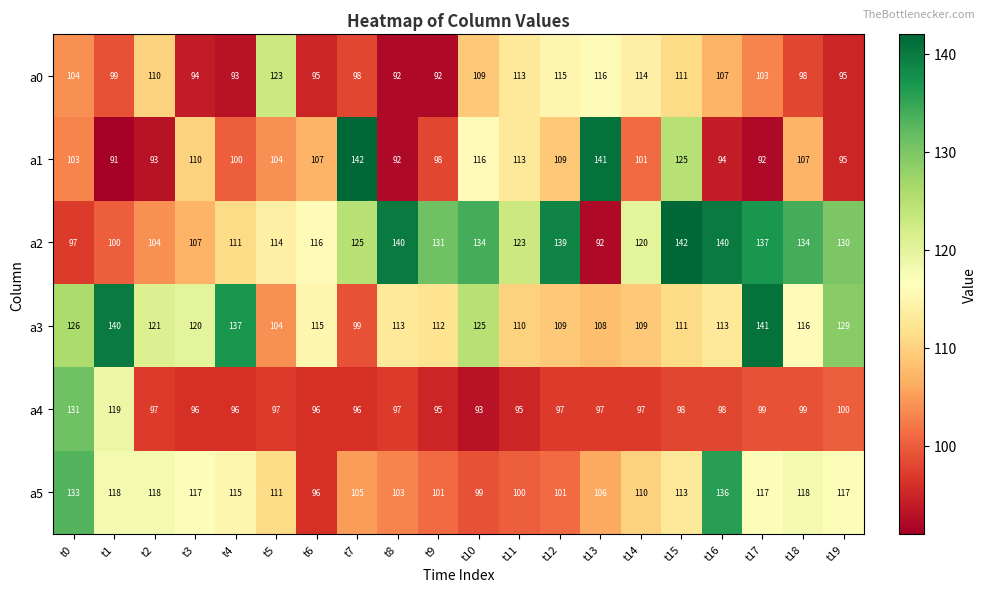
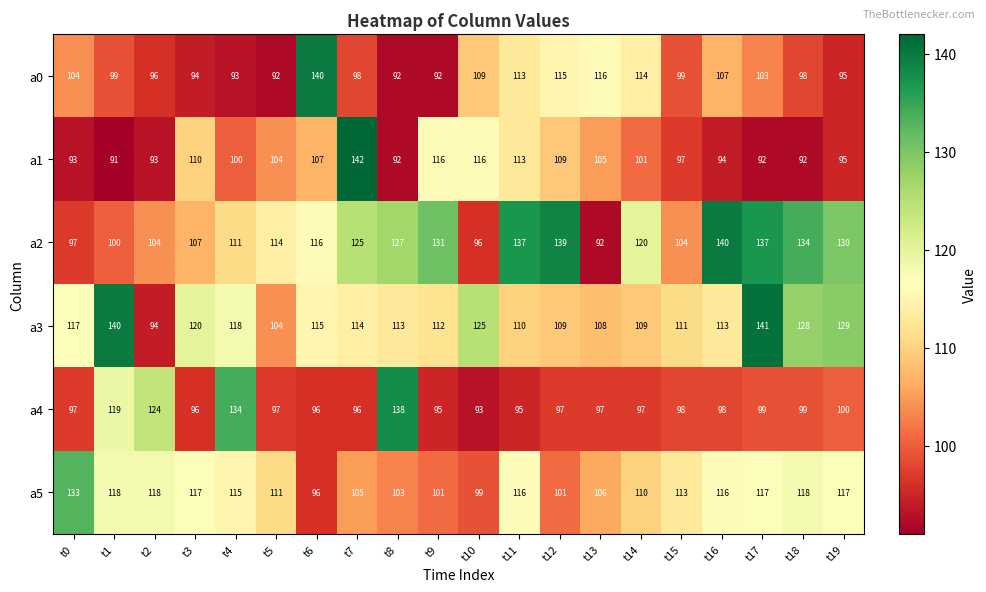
  {
    "a0": {
      "t0": 104,
      "t1": 99,
-     "t2": 110,
+     "t2": 96,
      "t3": 94,
      "t4": 93,
-     "t5": 123,
-     "t6": 95,
+     "t5": 92,
+     "t6": 140,
      "t7": 98,
      "t8": 92,
      "t9": 92,
      "t10": 109,
      "t11": 113,
      "t12": 115,
      "t13": 116,
      "t14": 114,
-     "t15": 111,
+     "t15": 99,
      "t16": 107,
      "t17": 103,
      "t18": 98,
      "t19": 95
    },
    "a1": {
-     "t0": 103,
+     "t0": 93,
      "t1": 91,
      "t2": 93,
      "t3": 110,
      "t4": 100,
      "t5": 104,
      "t6": 107,
      "t7": 142,
      "t8": 92,
-     "t9": 98,
+     "t9": 116,
      "t10": 116,
      "t11": 113,
      "t12": 109,
-     "t13": 141,
+     "t13": 105,
      "t14": 101,
-     "t15": 125,
+     "t15": 97,
      "t16": 94,
      "t17": 92,
-     "t18": 107,
+     "t18": 92,
      "t19": 95
    },
    "a2": {
      "t0": 97,
      "t1": 100,
      "t2": 104,
      "t3": 107,
      "t4": 111,
      "t5": 114,
      "t6": 116,
      "t7": 125,
-     "t8": 140,
+     "t8": 127,
      "t9": 131,
-     "t10": 134,
-     "t11": 123,
+     "t10": 96,
+     "t11": 137,
      "t12": 139,
      "t13": 92,
      "t14": 120,
-     "t15": 142,
+     "t15": 104,
      "t16": 140,
      "t17": 137,
      "t18": 134,
      "t19": 130
    },
    "a3": {
-     "t0": 126,
+     "t0": 117,
      "t1": 140,
-     "t2": 121,
+     "t2": 94,
      "t3": 120,
-     "t4": 137,
+     "t4": 118,
      "t5": 104,
      "t6": 115,
-     "t7": 99,
+     "t7": 114,
      "t8": 113,
      "t9": 112,
      "t10": 125,
      "t11": 110,
      "t12": 109,
      "t13": 108,
      "t14": 109,
      "t15": 111,
      "t16": 113,
      "t17": 141,
-     "t18": 116,
+     "t18": 128,
      "t19": 129
    },
    "a4": {
-     "t0": 131,
+     "t0": 97,
      "t1": 119,
-     "t2": 97,
+     "t2": 124,
      "t3": 96,
-     "t4": 96,
+     "t4": 134,
      "t5": 97,
      "t6": 96,
      "t7": 96,
-     "t8": 97,
+     "t8": 138,
      "t9": 95,
      "t10": 93,
      "t11": 95,
      "t12": 97,
      "t13": 97,
      "t14": 97,
      "t15": 98,
      "t16": 98,
      "t17": 99,
      "t18": 99,
      "t19": 100
    },
    "a5": {
      "t0": 133,
      "t1": 118,
      "t2": 118,
      "t3": 117,
      "t4": 115,
      "t5": 111,
      "t6": 96,
      "t7": 105,
      "t8": 103,
      "t9": 101,
      "t10": 99,
-     "t11": 100,
+     "t11": 116,
      "t12": 101,
      "t13": 106,
      "t14": 110,
      "t15": 113,
-     "t16": 136,
+     "t16": 116,
      "t17": 117,
      "t18": 118,
      "t19": 117
    }
  }
